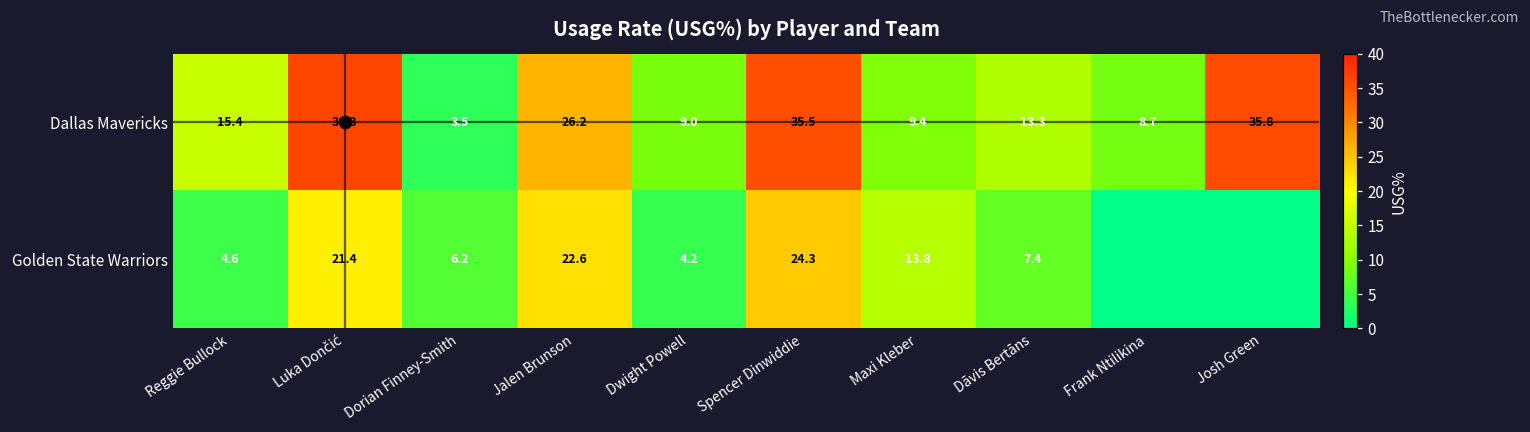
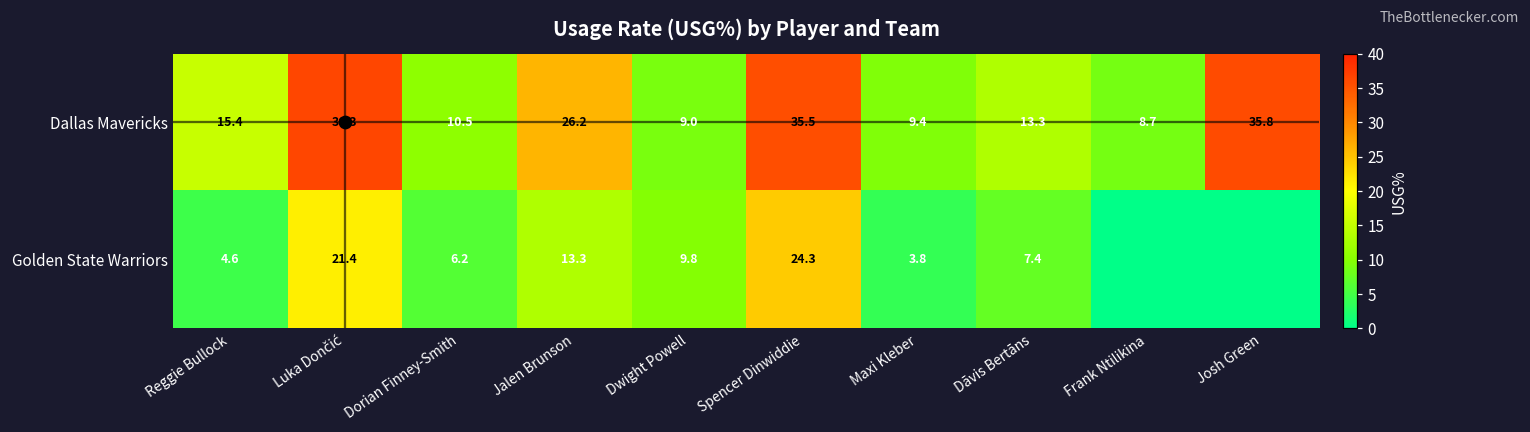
  {
    "Dallas Mavericks": {
      "Reggie Bullock": 15.4,
-     "Dorian Finney-Smith": 3.5,
+     "Dorian Finney-Smith": 10.5,
      "Jalen Brunson": 26.2,
      "Dwight Powell": 9.0,
      "Spencer Dinwiddie": 35.5,
      "Maxi Kleber": 9.4,
      "Dāvis Bertāns": 13.3,
      "Frank Ntilikina": 8.7,
      "Josh Green": 35.8
    },
    "Golden State Warriors": {
      "Reggie Bullock": 4.6,
      "Luka Dončić": 21.4,
      "Dorian Finney-Smith": 6.2,
-     "Jalen Brunson": 22.6,
-     "Dwight Powell": 4.2,
+     "Jalen Brunson": 13.3,
+     "Dwight Powell": 9.8,
      "Spencer Dinwiddie": 24.3,
-     "Maxi Kleber": 13.8,
+     "Maxi Kleber": 3.8,
      "Dāvis Bertāns": 7.4
    }
  }
